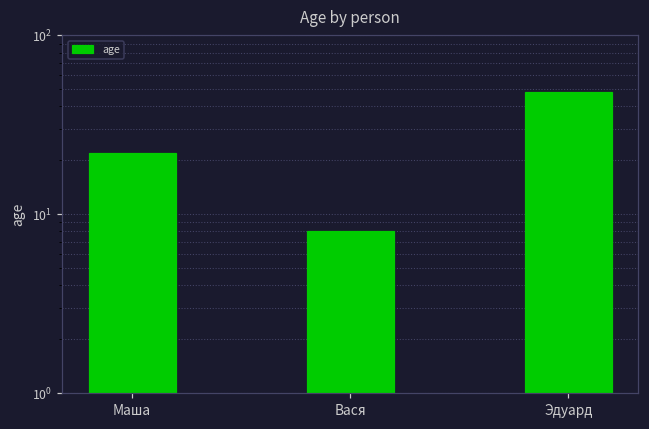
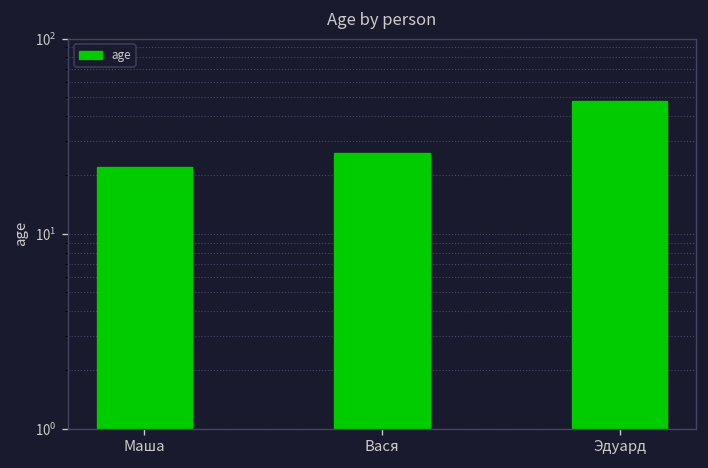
  {
    "Маша": 22,
-   "Вася": 8,
+   "Вася": 26,
    "Эдуард": 48
  }
